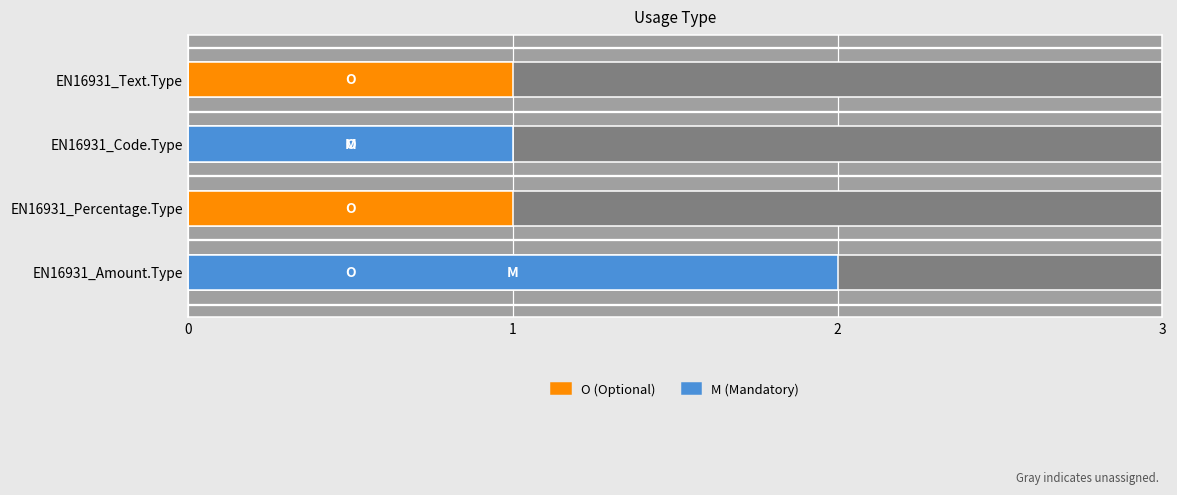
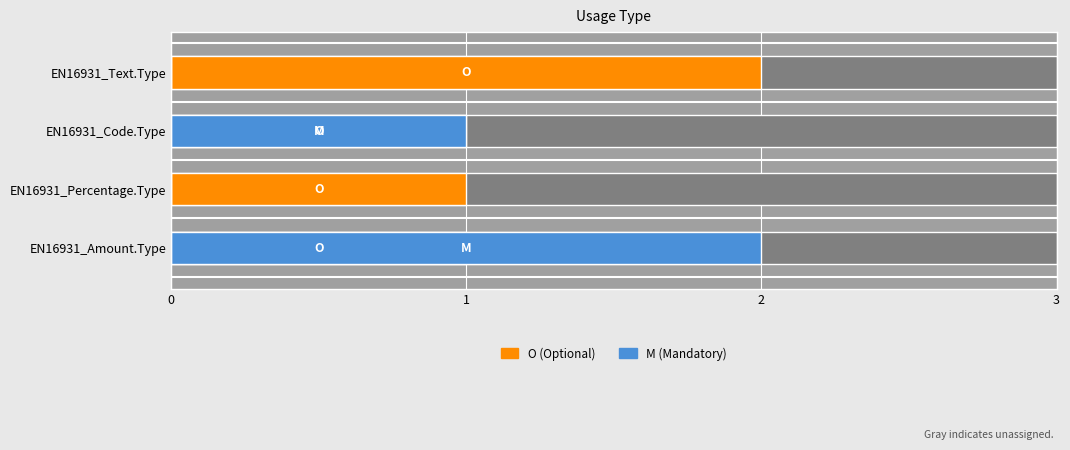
  {
    "O (Optional)": {
-     "EN16931_Text.Type": 1
+     "EN16931_Text.Type": 2
    },
    "M (Mandatory)": {
      "EN16931_Text.Type": 0,
      "EN16931_Percentage.Type": 0
    }
  }
